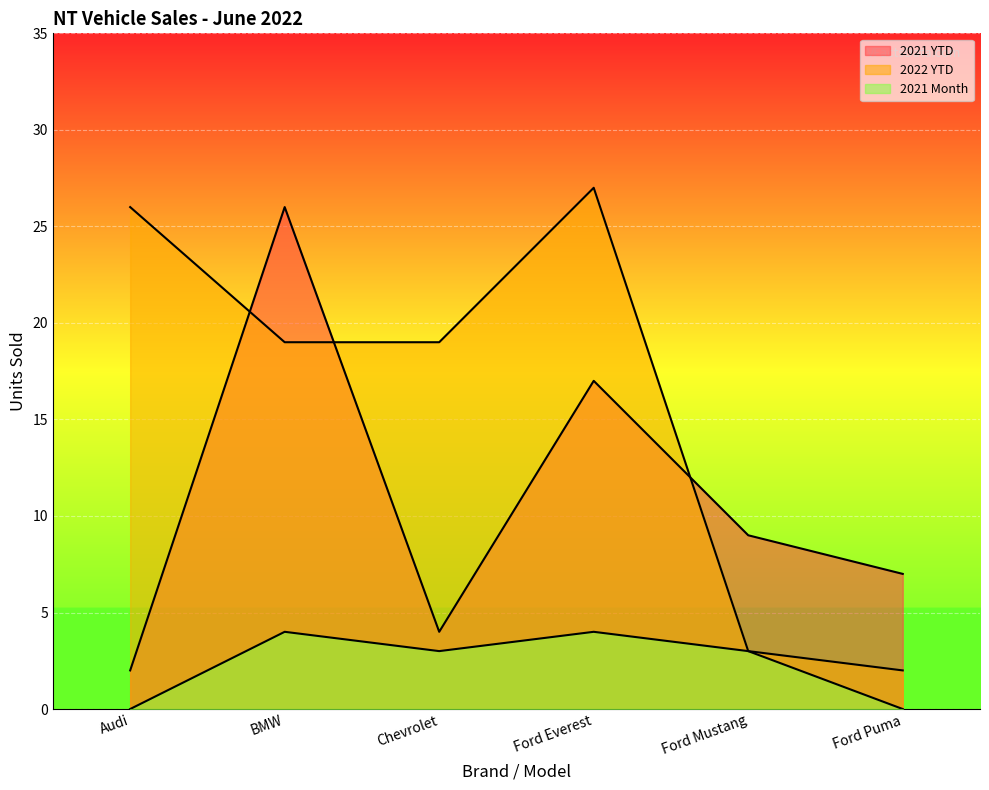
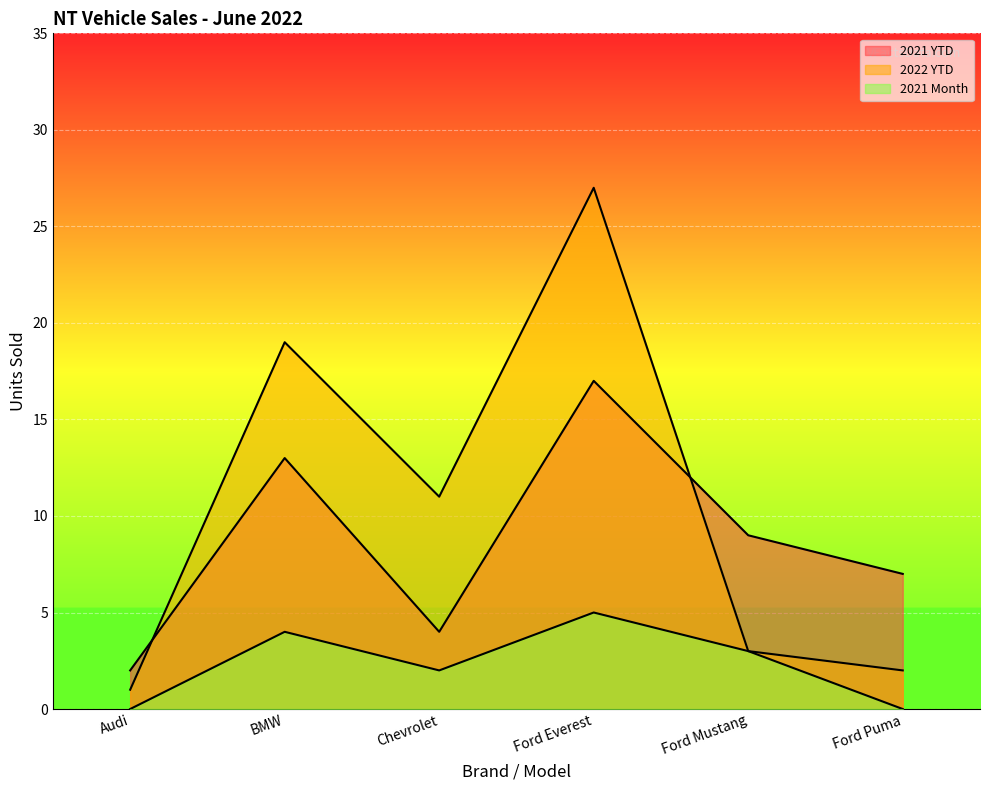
  {
    "2021 YTD": {
      "Audi": 2,
-     "BMW": 26,
+     "BMW": 13,
      "Chevrolet": 4,
      "Ford Everest": 17,
      "Ford Mustang": 9,
      "Ford Puma": 7
    },
    "2022 YTD": {
-     "Audi": 26,
+     "Audi": 1,
      "BMW": 19,
-     "Chevrolet": 19,
+     "Chevrolet": 11,
      "Ford Everest": 27,
      "Ford Puma": 2
    },
    "2021 Month": {
      "Audi": 0,
      "BMW": 4,
-     "Chevrolet": 3,
-     "Ford Everest": 4,
+     "Chevrolet": 2,
+     "Ford Everest": 5,
      "Ford Puma": 0
    }
  }
